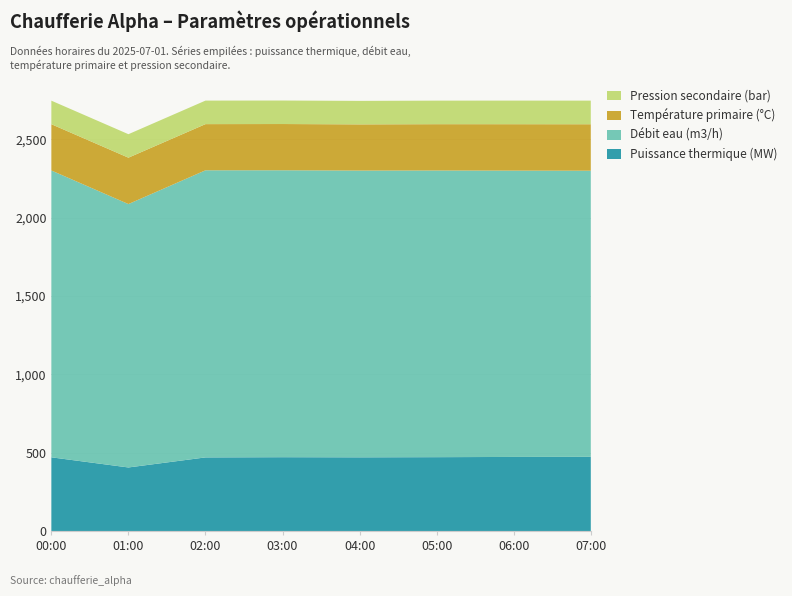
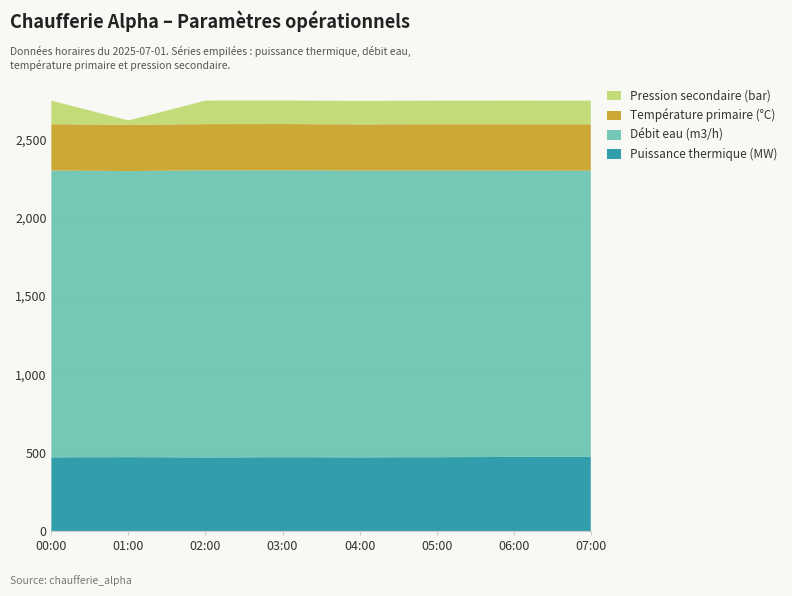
  {
    "Puissance thermique (MW)": {
      "00:00": "470",
-     "01:00": "410",
+     "01:00": "470",
      "02:00": "470",
      "03:00": "470",
      "04:00": "470",
      "05:00": "470",
      "06:00": "470",
      "07:00": "470"
    },
    "Débit eau (m3/h)": {
      "00:00": "1,830",
-     "01:00": "1,680",
+     "01:00": "1,830",
      "02:00": "1,830",
      "03:00": "1,830",
      "04:00": "1,830",
      "05:00": "1,830",
      "06:00": "1,830",
      "07:00": "1,830"
    },
    "Température primaire (°C)": {
      "00:00": "300",
      "01:00": "300",
      "02:00": "290",
      "03:00": "300",
      "04:00": "290",
      "05:00": "300",
      "06:00": "300",
      "07:00": "300"
    },
    "Pression secondaire (bar)": {
      "00:00": "150",
-     "01:00": "150",
+     "01:00": "30",
      "02:00": "150",
      "03:00": "150",
      "04:00": "150",
      "05:00": "150",
      "06:00": "150",
      "07:00": "150"
    }
  }
